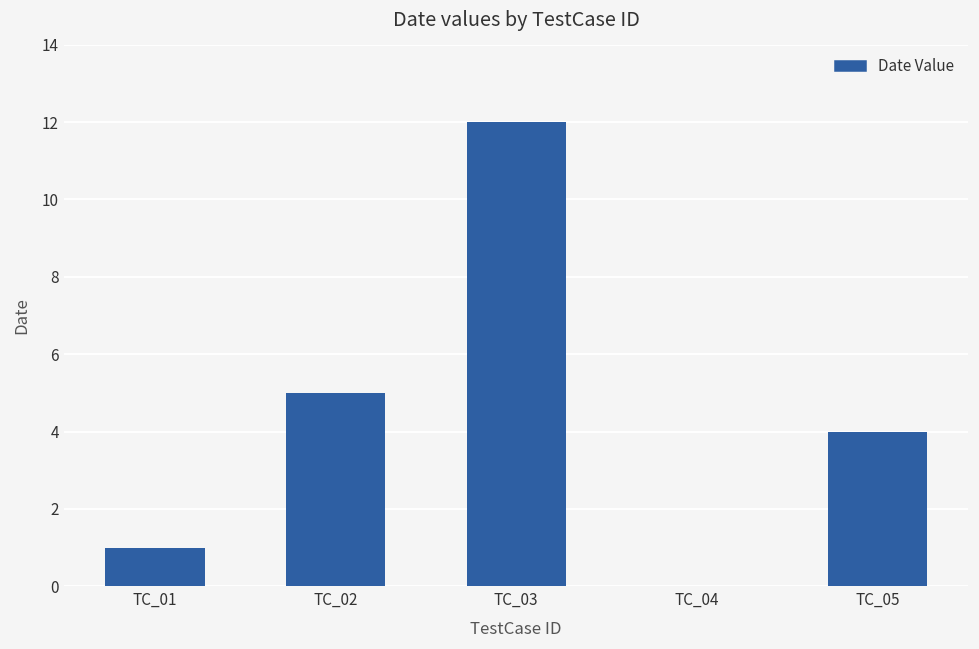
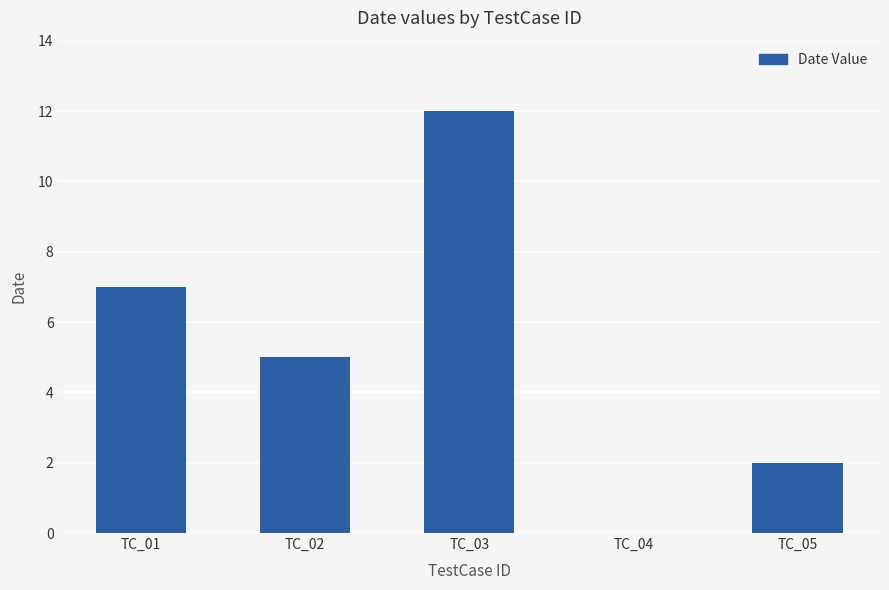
  {
-   "TC_01": 1,
+   "TC_01": 7,
    "TC_02": 5,
    "TC_03": 12,
    "TC_04": 0,
-   "TC_05": 4
+   "TC_05": 2
  }
